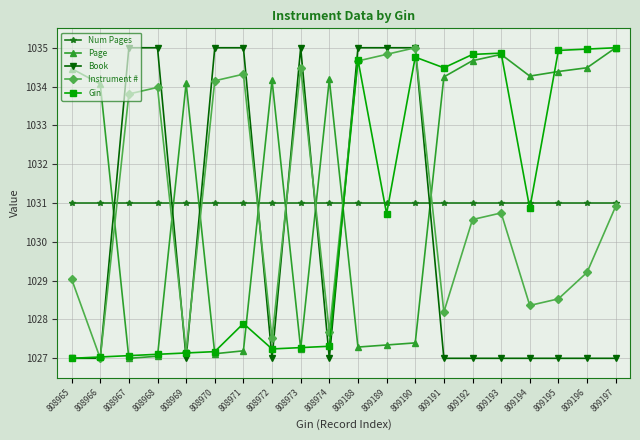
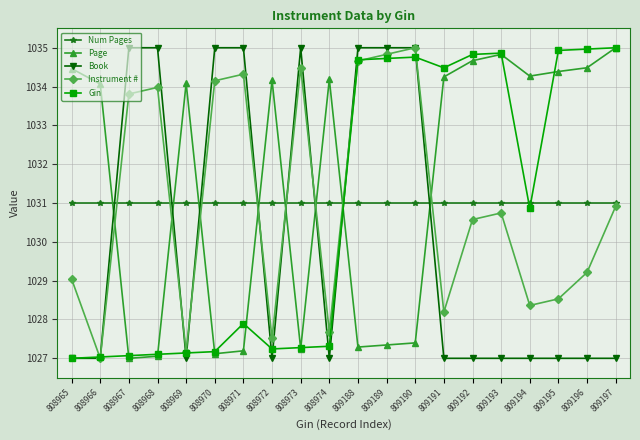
  {
    "Gin": {
      "808967": 1027.1,
      "808971": 1027.9,
      "808972": 1027.2,
      "808974": 1027.3,
-     "809189": 1030.7,
+     "809189": 1034.7,
      "809190": 1034.8,
      "809191": 1034.5,
      "809192": 1034.8,
      "809194": 1030.9,
      "809195": 1034.9,
      "809196": 1035.0
    }
  }
